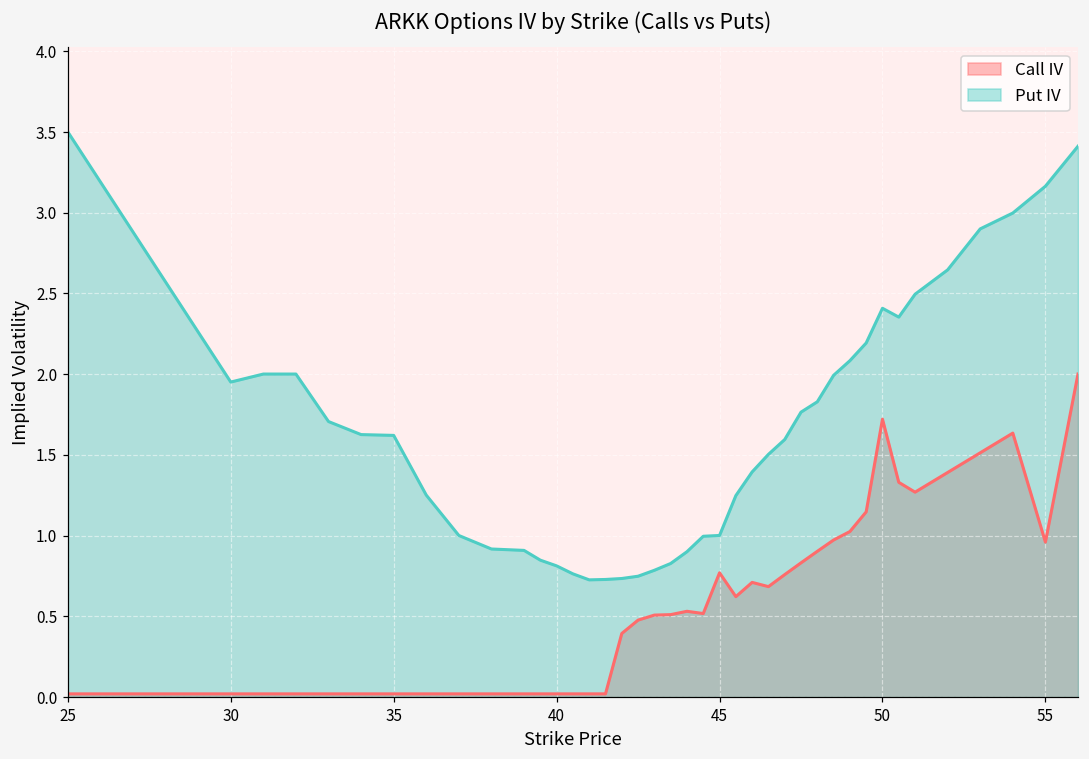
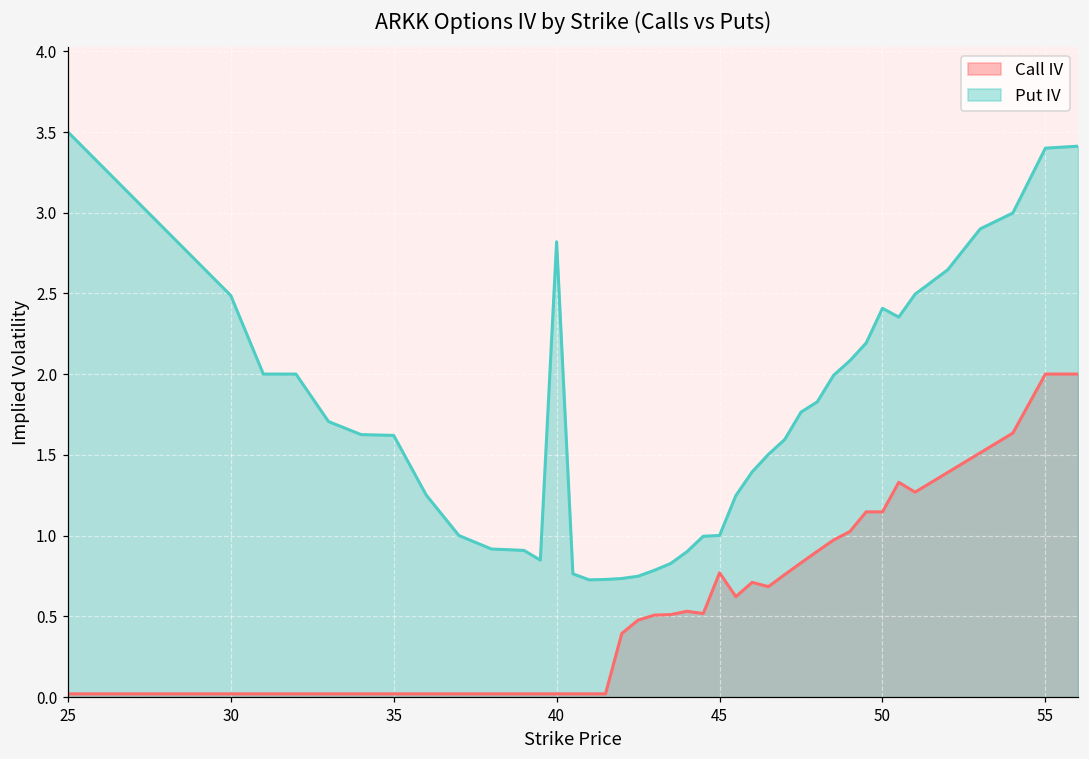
  {
    "Call IV": {
      "25": 0.02,
      "30": 0.02,
      "35": 0.02,
      "40": 0.02,
      "45": 0.77,
-     "50": 1.72,
-     "55": 0.96
+     "50": 1.15,
+     "55": 2.00
    },
    "Put IV": {
      "25": 3.50,
-     "30": 1.95,
+     "30": 2.49,
      "35": 1.62,
-     "40": 0.81,
+     "40": 2.82,
      "45": 1.00,
      "50": 2.41,
-     "55": 3.16
+     "55": 3.40
    }
  }
